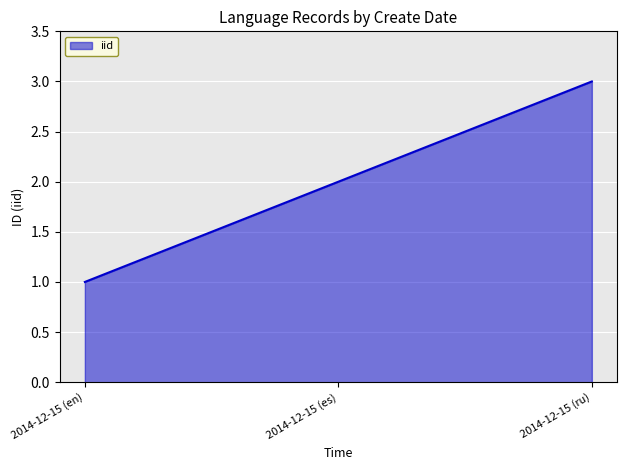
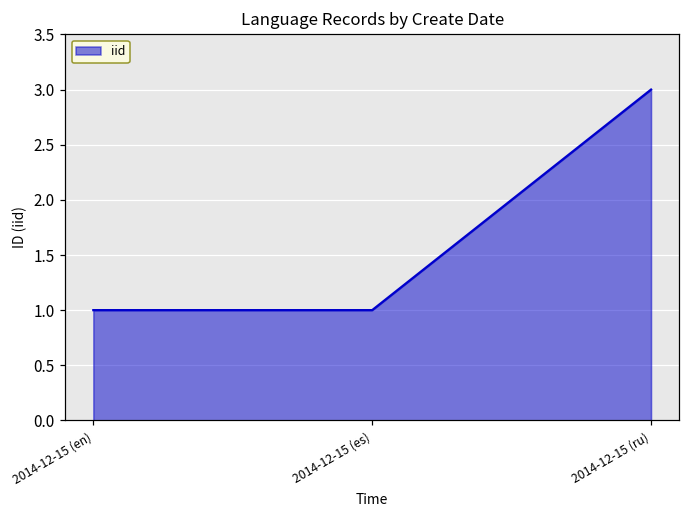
  {
    "2014-12-15 (en)": 1,
-   "2014-12-15 (es)": 2,
+   "2014-12-15 (es)": 1,
    "2014-12-15 (ru)": 3
  }
